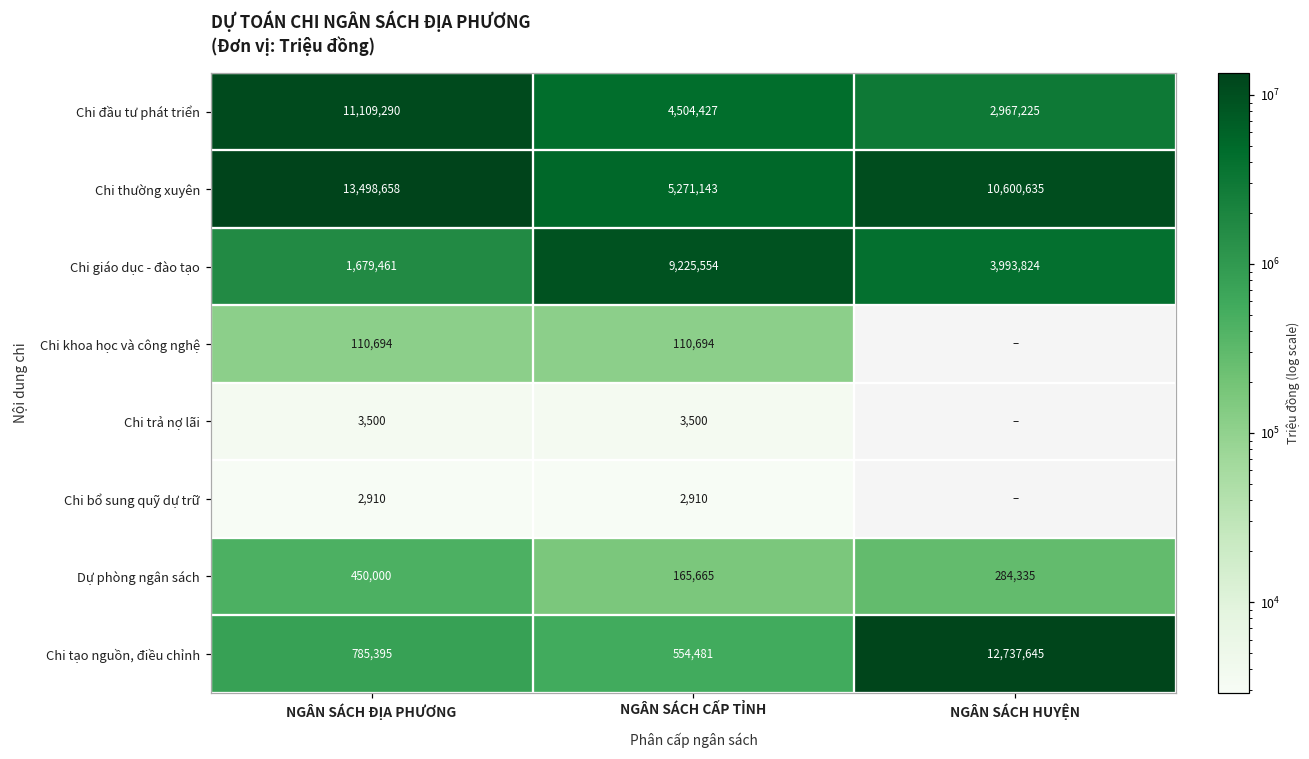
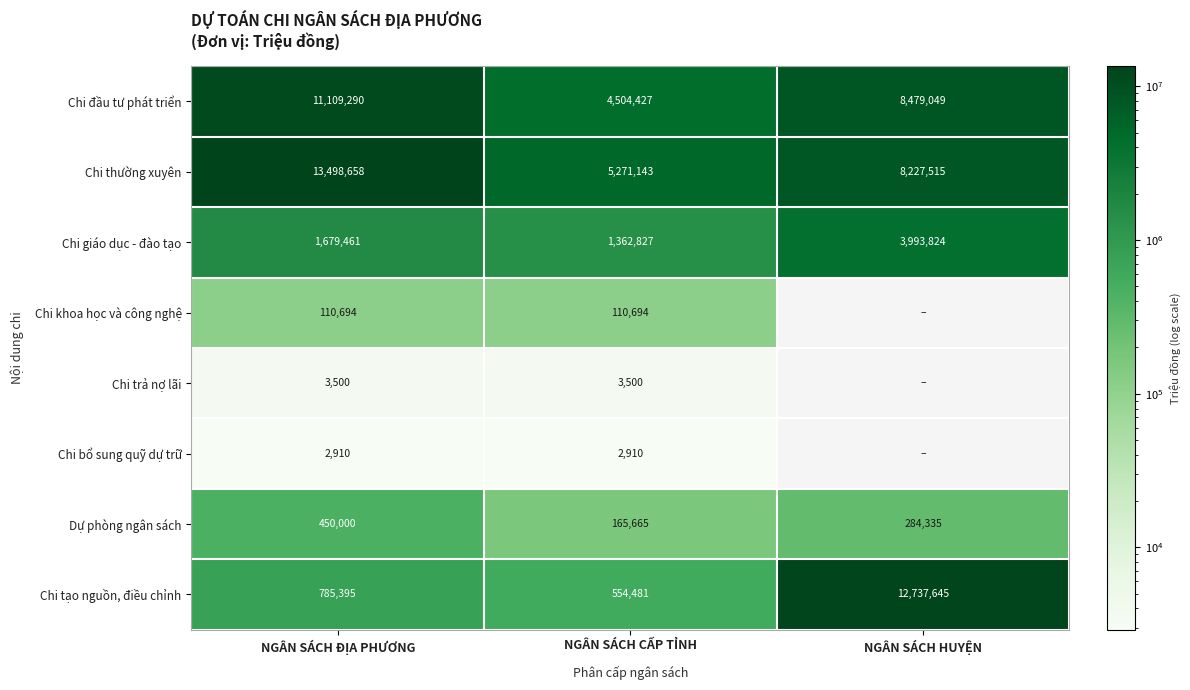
  {
    "Chi đầu tư phát triển": {
      "NGÂN SÁCH ĐỊA PHƯƠNG": "11,109,290",
      "NGÂN SÁCH CẤP TỈNH": "4,504,427",
-     "NGÂN SÁCH HUYỆN": "2,967,225"
+     "NGÂN SÁCH HUYỆN": "8,479,049"
    },
    "Chi thường xuyên": {
      "NGÂN SÁCH ĐỊA PHƯƠNG": "13,498,658",
      "NGÂN SÁCH CẤP TỈNH": "5,271,143",
-     "NGÂN SÁCH HUYỆN": "10,600,635"
+     "NGÂN SÁCH HUYỆN": "8,227,515"
    },
    "Chi giáo dục - đào tạo": {
      "NGÂN SÁCH ĐỊA PHƯƠNG": "1,679,461",
-     "NGÂN SÁCH CẤP TỈNH": "9,225,554",
+     "NGÂN SÁCH CẤP TỈNH": "1,362,827",
      "NGÂN SÁCH HUYỆN": "3,993,824"
    },
    "Chi khoa học và công nghệ": {
      "NGÂN SÁCH ĐỊA PHƯƠNG": "110,694",
      "NGÂN SÁCH CẤP TỈNH": "110,694"
    },
    "Chi trả nợ lãi": {
      "NGÂN SÁCH ĐỊA PHƯƠNG": "3,500",
      "NGÂN SÁCH CẤP TỈNH": "3,500"
    },
    "Chi bổ sung quỹ dự trữ": {
      "NGÂN SÁCH ĐỊA PHƯƠNG": "2,910",
      "NGÂN SÁCH CẤP TỈNH": "2,910"
    },
    "Dự phòng ngân sách": {
      "NGÂN SÁCH ĐỊA PHƯƠNG": "450,000",
      "NGÂN SÁCH CẤP TỈNH": "165,665",
      "NGÂN SÁCH HUYỆN": "284,335"
    },
    "Chi tạo nguồn, điều chỉnh": {
      "NGÂN SÁCH ĐỊA PHƯƠNG": "785,395",
      "NGÂN SÁCH CẤP TỈNH": "554,481",
      "NGÂN SÁCH HUYỆN": "12,737,645"
    }
  }
